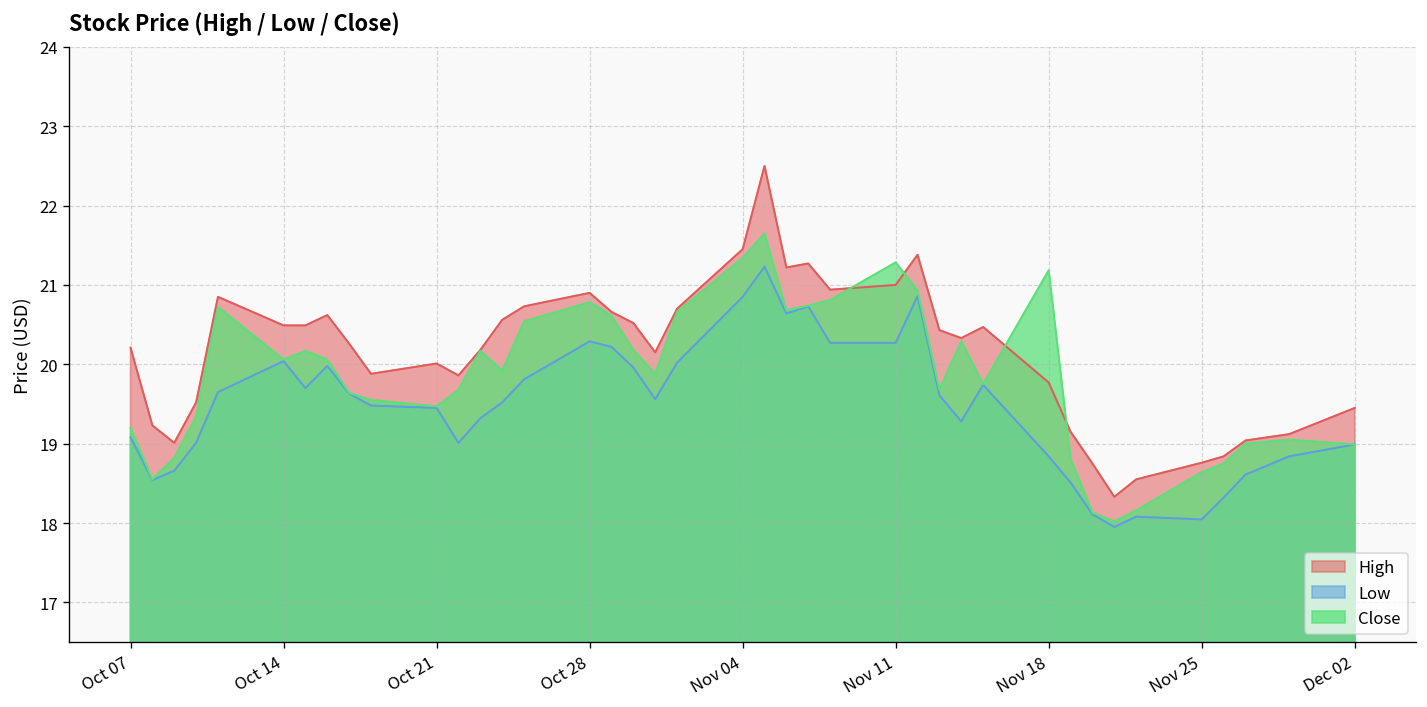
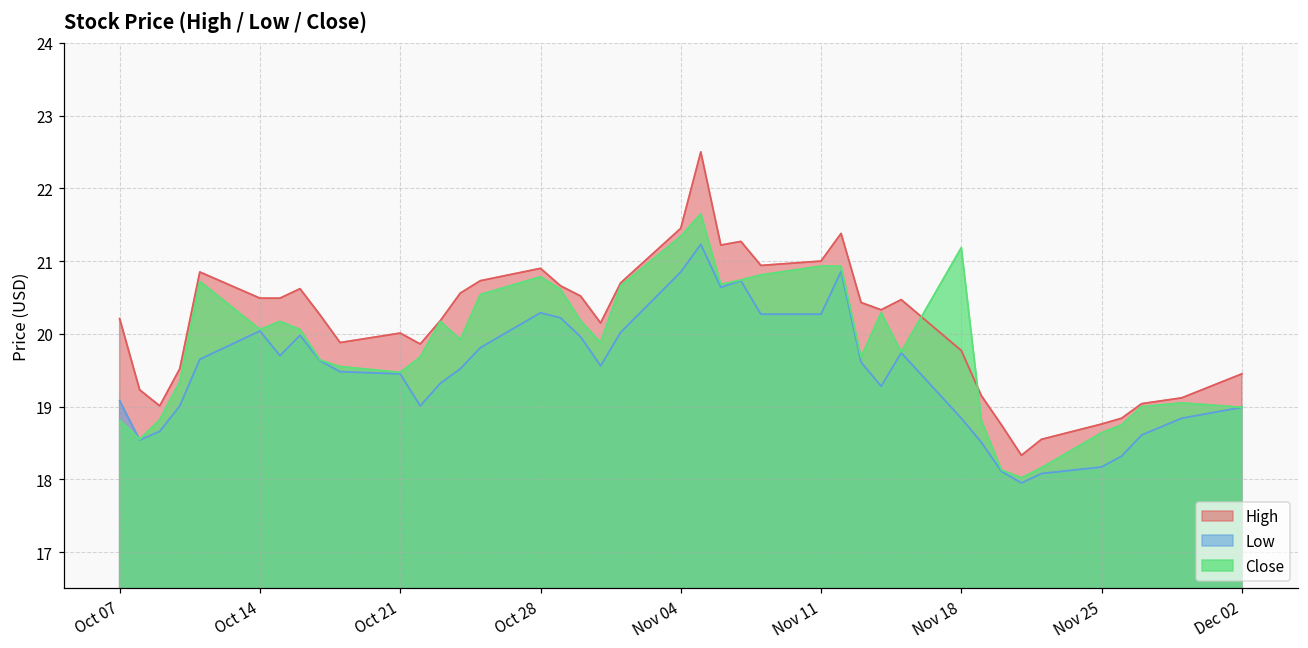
  {
    "High": {
      "Oct 07": 20.2,
      "Oct 14": 20.5,
      "Oct 21": 20.0,
      "Oct 28": 20.9,
      "Nov 04": 21.5,
      "Nov 11": 21.0,
      "Nov 18": 19.8,
      "Nov 25": 18.8,
      "Dec 02": 19.5
    },
    "Low": {
      "Oct 07": 19.1,
      "Oct 28": 20.3,
      "Nov 04": 20.9,
      "Nov 11": 20.3,
      "Nov 18": 18.8,
-     "Nov 25": 18.0
+     "Nov 25": 18.2
    },
    "Close": {
-     "Oct 07": 19.2,
+     "Oct 07": 18.8,
      "Oct 28": 20.8,
      "Nov 04": 21.3,
-     "Nov 11": 21.3,
+     "Nov 11": 20.9,
      "Nov 18": 21.2,
      "Nov 25": 18.6
    }
  }
